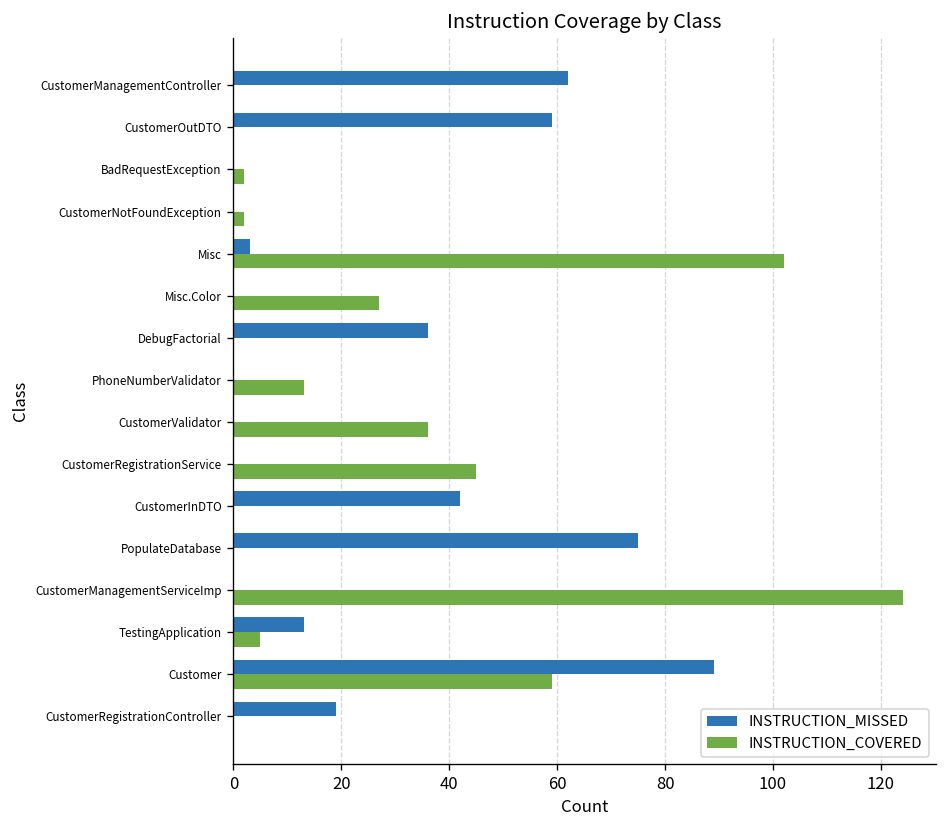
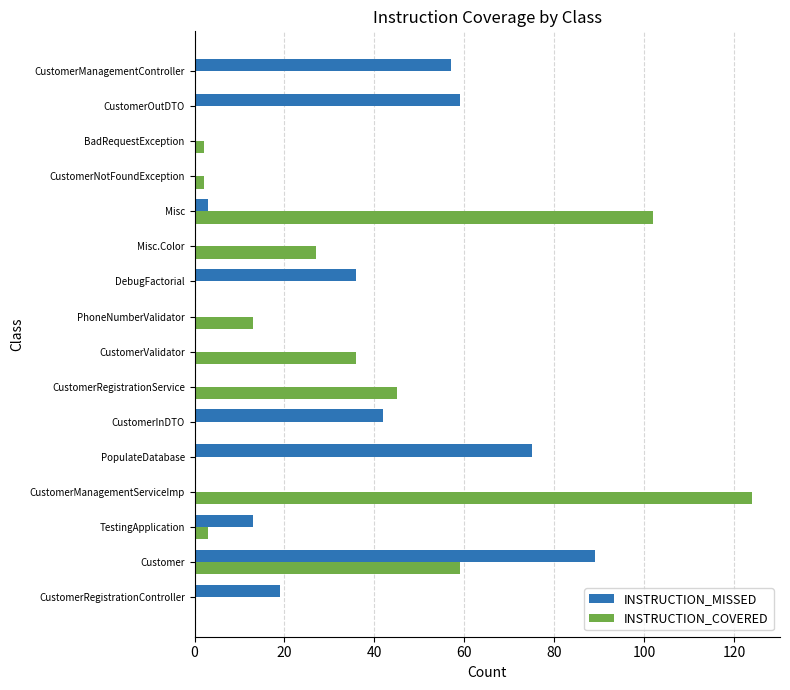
  {
    "INSTRUCTION_MISSED": {
-     "CustomerManagementController": 62,
+     "CustomerManagementController": 57,
      "CustomerOutDTO": 59,
      "BadRequestException": 0,
      "CustomerNotFoundException": 0,
      "Misc": 3,
      "Misc.Color": 0,
      "DebugFactorial": 36,
      "PhoneNumberValidator": 0,
      "CustomerValidator": 0,
      "CustomerRegistrationService": 0,
      "CustomerInDTO": 42,
      "PopulateDatabase": 75,
      "CustomerManagementServiceImp": 0,
      "TestingApplication": 13,
      "Customer": 89,
      "CustomerRegistrationController": 19
    },
    "INSTRUCTION_COVERED": {
      "CustomerManagementController": 0,
      "CustomerOutDTO": 0,
      "BadRequestException": 2,
      "CustomerNotFoundException": 2,
      "Misc": 102,
      "Misc.Color": 27,
      "DebugFactorial": 0,
      "PhoneNumberValidator": 13,
      "CustomerValidator": 36,
      "CustomerRegistrationService": 45,
      "CustomerInDTO": 0,
      "PopulateDatabase": 0,
      "CustomerManagementServiceImp": 124,
-     "TestingApplication": 5,
+     "TestingApplication": 3,
      "Customer": 59,
      "CustomerRegistrationController": 0
    }
  }
